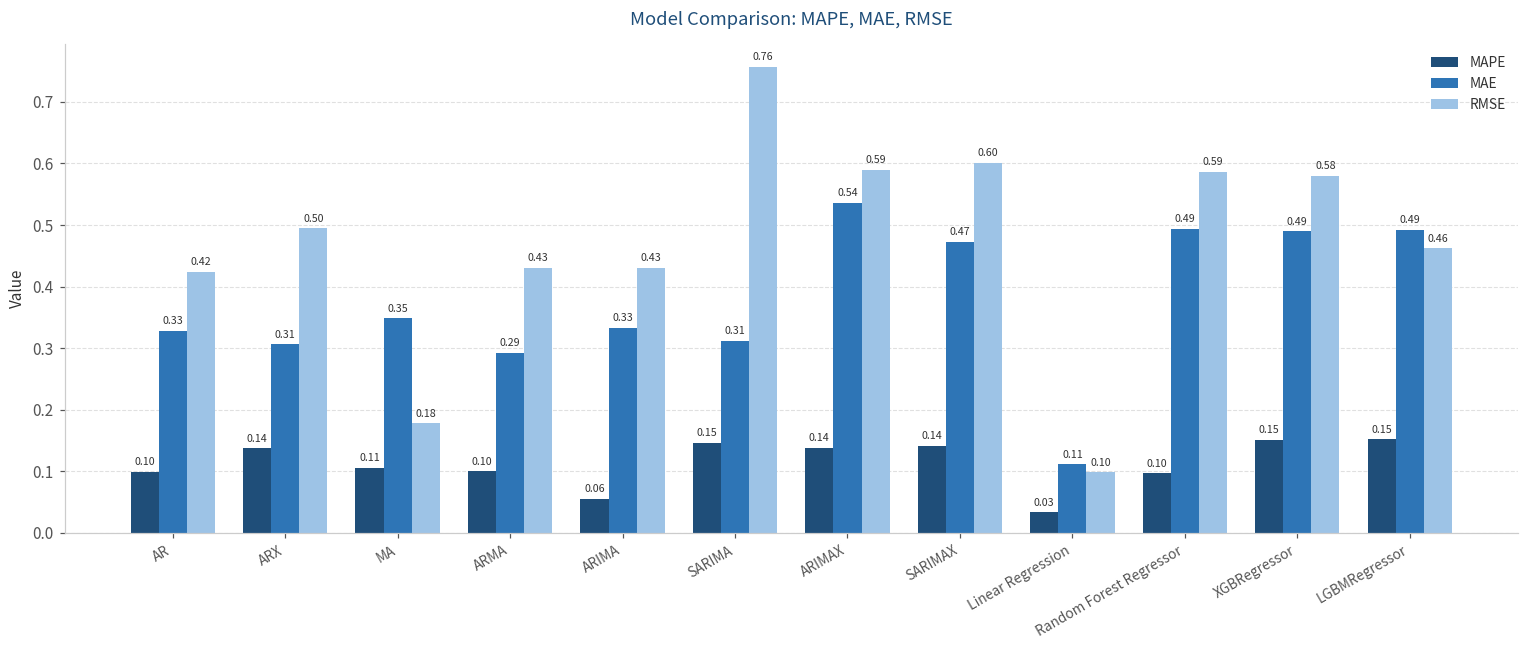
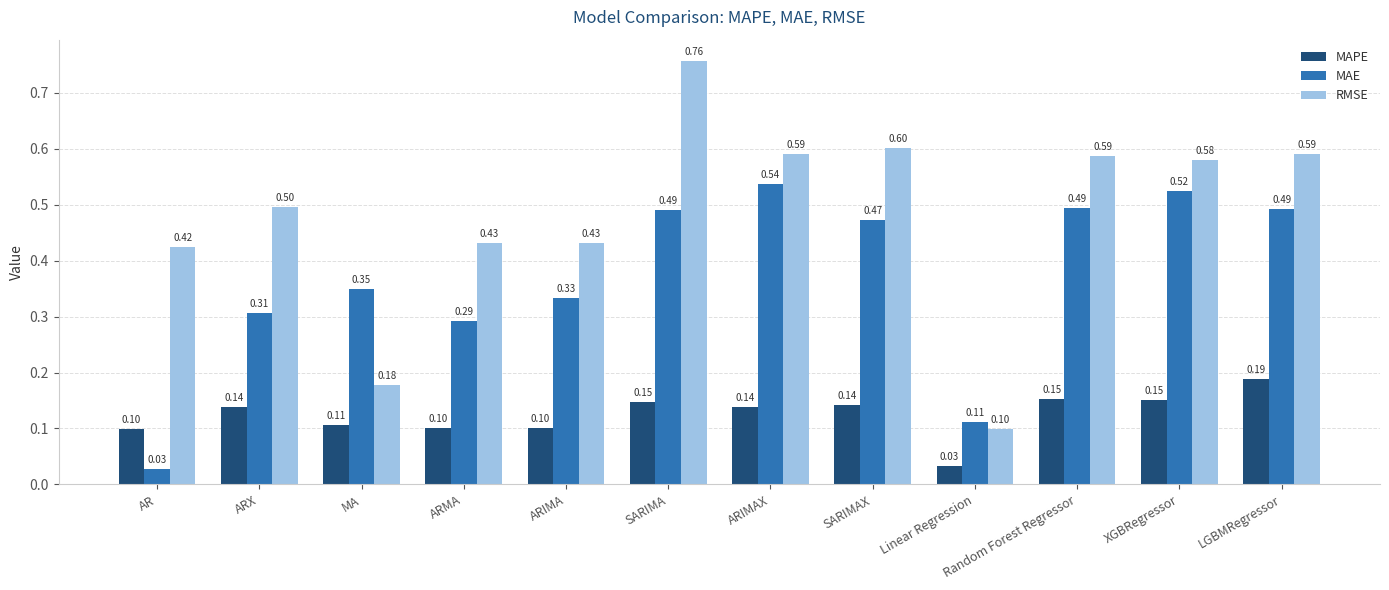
  {
    "MAPE": {
      "AR": 0.10,
      "ARX": 0.14,
      "MA": 0.11,
      "ARMA": 0.10,
-     "ARIMA": 0.06,
+     "ARIMA": 0.10,
      "SARIMA": 0.15,
      "ARIMAX": 0.14,
      "SARIMAX": 0.14,
      "Linear Regression": 0.03,
-     "Random Forest Regressor": 0.10,
+     "Random Forest Regressor": 0.15,
      "XGBRegressor": 0.15,
-     "LGBMRegressor": 0.15
+     "LGBMRegressor": 0.19
    },
    "MAE": {
-     "AR": 0.33,
+     "AR": 0.03,
      "ARX": 0.31,
      "MA": 0.35,
      "ARMA": 0.29,
      "ARIMA": 0.33,
-     "SARIMA": 0.31,
+     "SARIMA": 0.49,
      "ARIMAX": 0.54,
      "SARIMAX": 0.47,
      "Linear Regression": 0.11,
      "Random Forest Regressor": 0.49,
-     "XGBRegressor": 0.49,
+     "XGBRegressor": 0.52,
      "LGBMRegressor": 0.49
    },
    "RMSE": {
      "AR": 0.42,
      "ARX": 0.50,
      "MA": 0.18,
      "ARMA": 0.43,
      "ARIMA": 0.43,
      "SARIMA": 0.76,
      "ARIMAX": 0.59,
      "SARIMAX": 0.60,
      "Linear Regression": 0.10,
      "Random Forest Regressor": 0.59,
      "XGBRegressor": 0.58,
-     "LGBMRegressor": 0.46
+     "LGBMRegressor": 0.59
    }
  }
